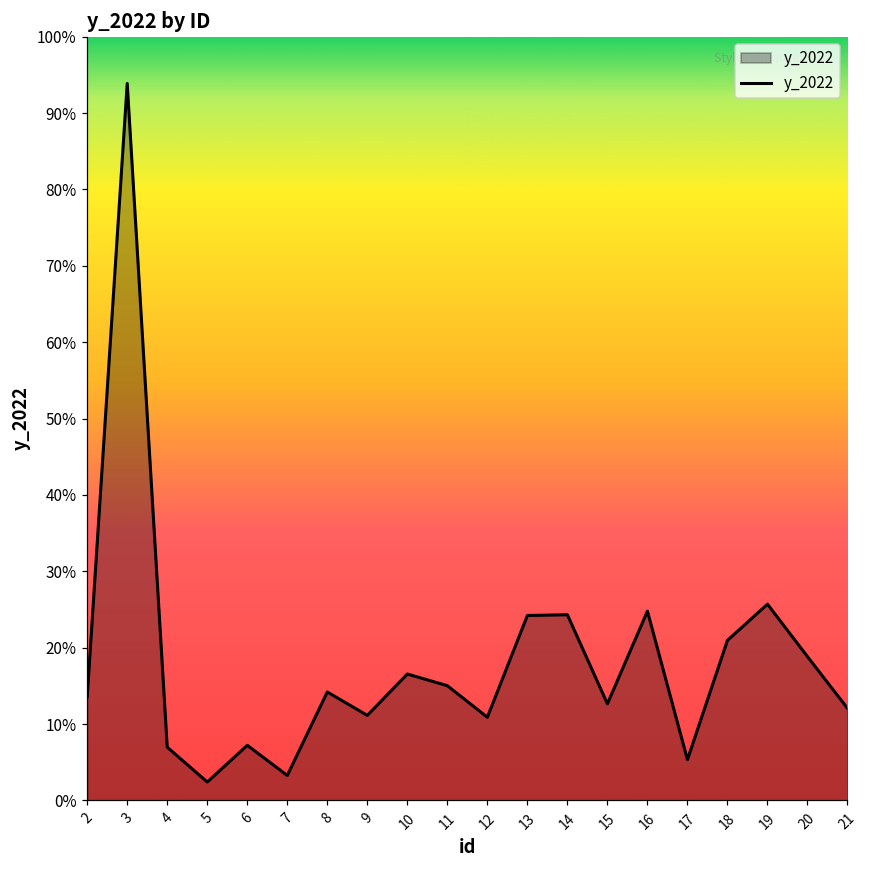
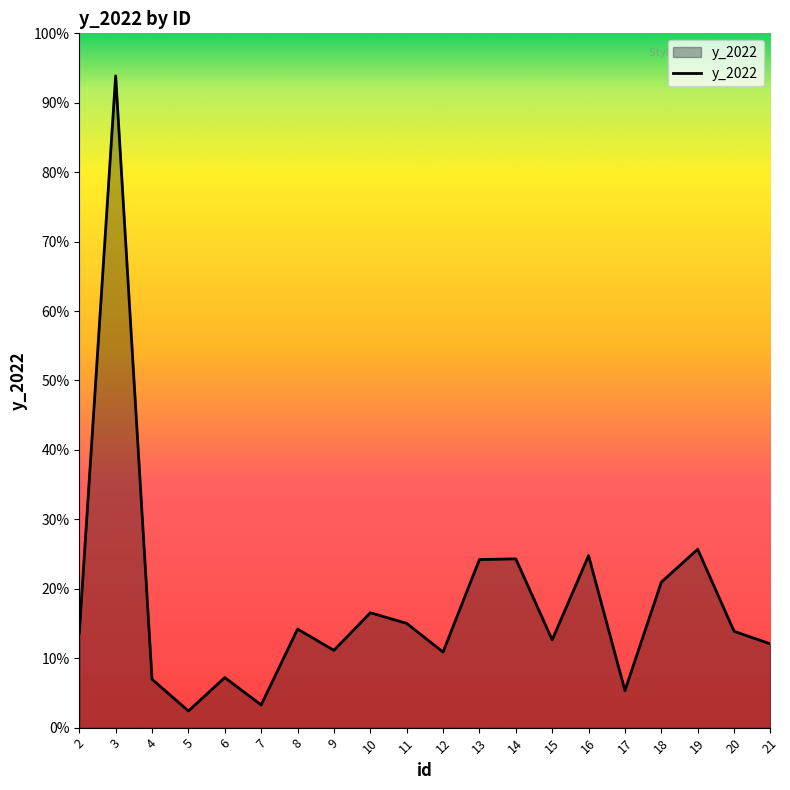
  {
    "2": "14%",
    "3": "94%",
    "4": "7%",
    "5": "2%",
    "6": "7%",
    "7": "3%",
    "8": "14%",
    "9": "11%",
    "10": "17%",
    "11": "15%",
    "12": "11%",
    "13": "24%",
    "14": "24%",
    "15": "13%",
    "16": "25%",
    "17": "5%",
    "18": "21%",
    "19": "26%",
-   "20": "19%",
+   "20": "14%",
    "21": "12%"
  }
